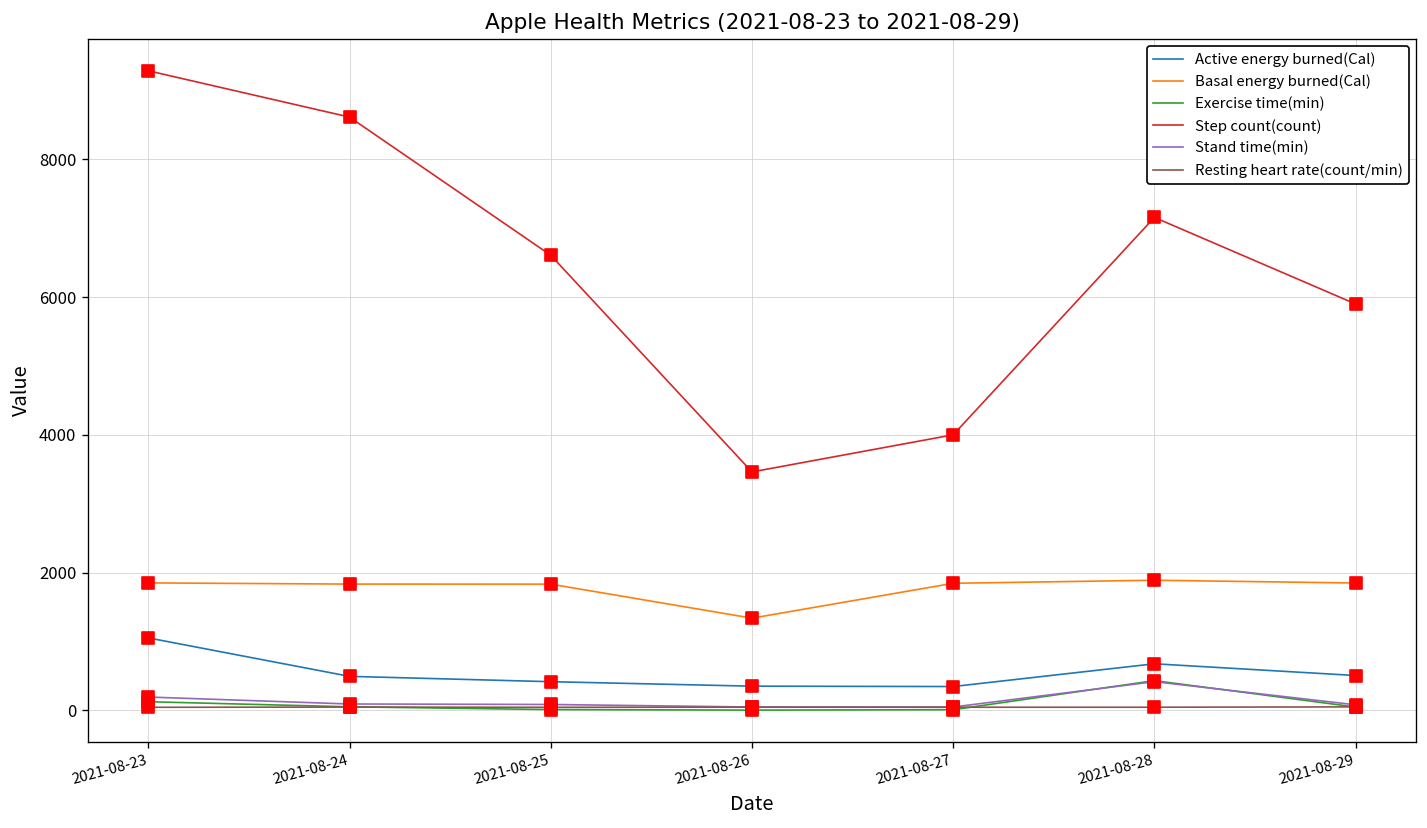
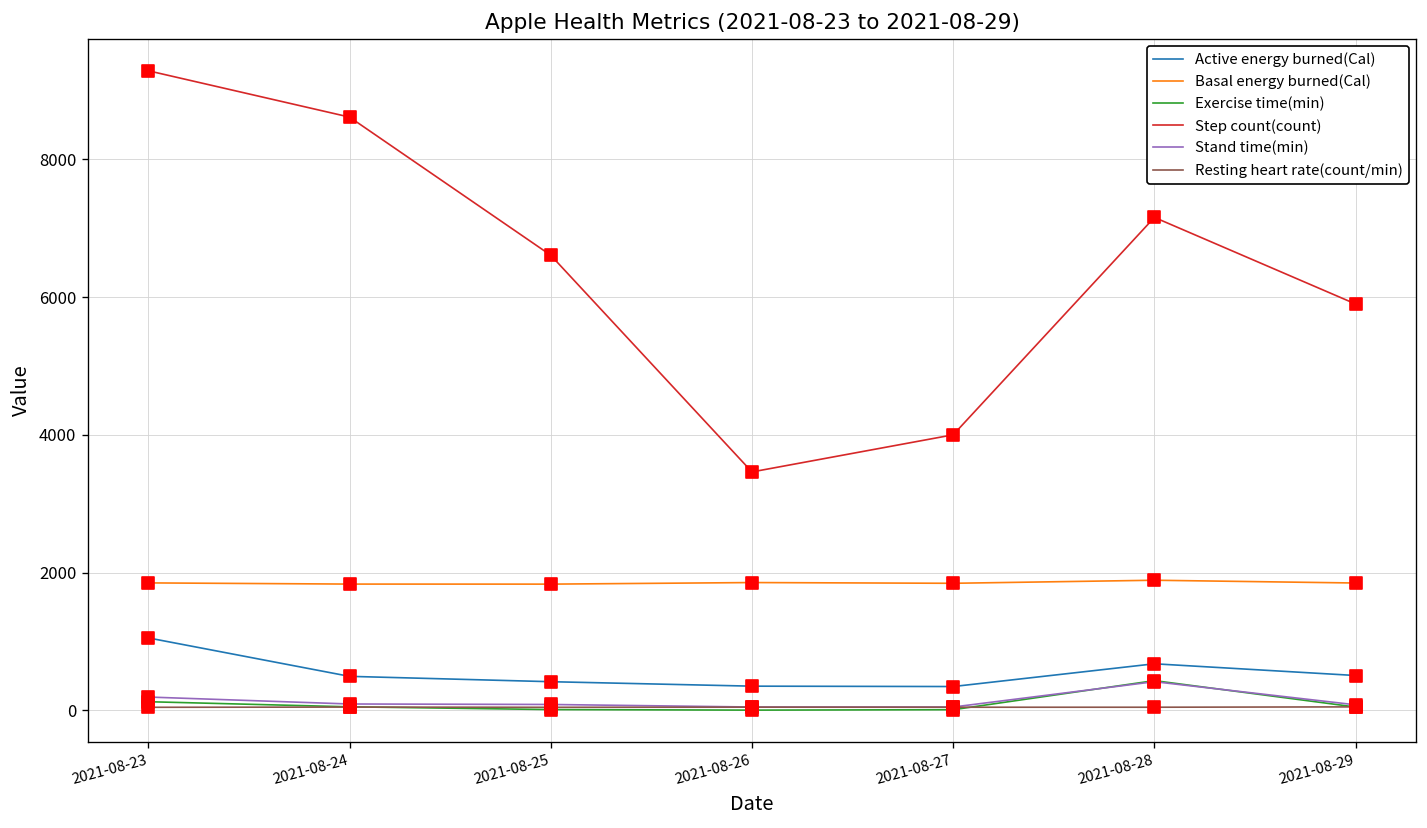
  {
    "Active energy burned(Cal)": {
      "2021-08-23": 1100,
      "2021-08-24": 500,
      "2021-08-25": 400,
      "2021-08-26": 400,
      "2021-08-27": 300,
      "2021-08-28": 700,
      "2021-08-29": 500
    },
    "Basal energy burned(Cal)": {
      "2021-08-23": 1800,
      "2021-08-24": 1800,
      "2021-08-25": 1800,
-     "2021-08-26": 1300,
+     "2021-08-26": 1900,
      "2021-08-27": 1800,
      "2021-08-28": 1900,
      "2021-08-29": 1800
    },
    "Exercise time(min)": {
      "2021-08-23": 100
    },
    "Step count(count)": {
      "2021-08-23": 9300,
      "2021-08-24": 8600,
      "2021-08-25": 6600,
      "2021-08-26": 3500,
      "2021-08-27": 4000,
      "2021-08-28": 7200,
      "2021-08-29": 5900
    },
    "Stand time(min)": {
      "2021-08-23": 200
    },
    "Resting heart rate(count/min)": {
      "2021-08-23": 0,
      "2021-08-28": 0
    }
  }
